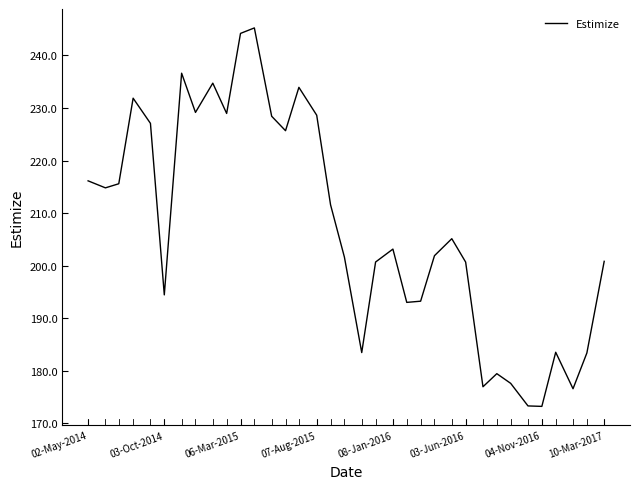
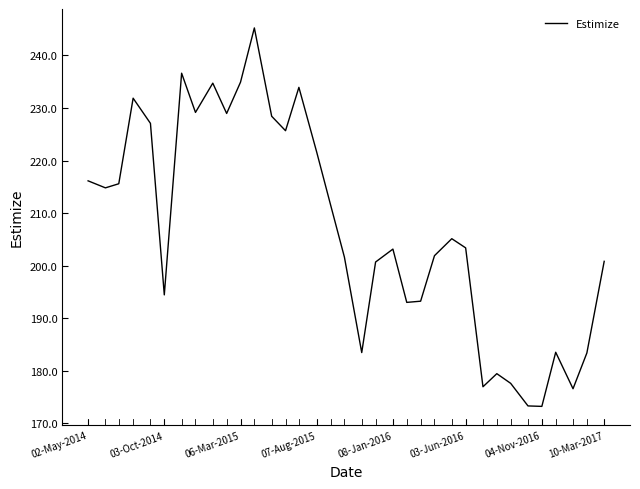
  {
    "02-May-2014": 216,
    "03-Oct-2014": 194,
-   "06-Mar-2015": 244,
-   "07-Aug-2015": 229,
+   "06-Mar-2015": 235,
+   "07-Aug-2015": 222,
    "08-Jan-2016": 203,
-   "03-Jun-2016": 201,
+   "03-Jun-2016": 203,
    "04-Nov-2016": 173,
    "10-Mar-2017": 201
  }
